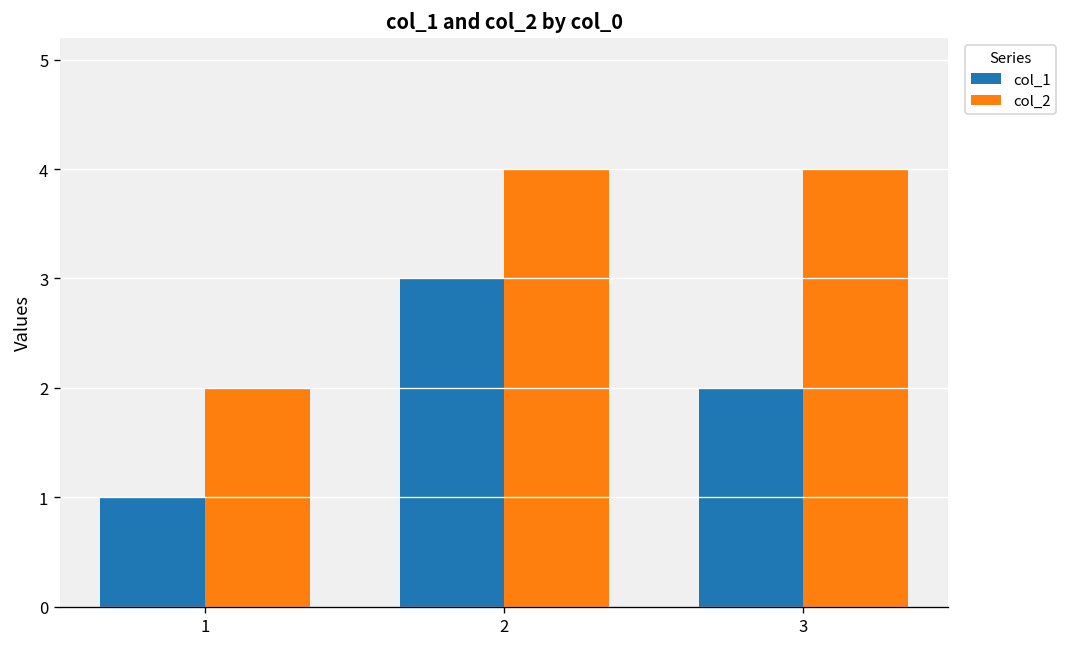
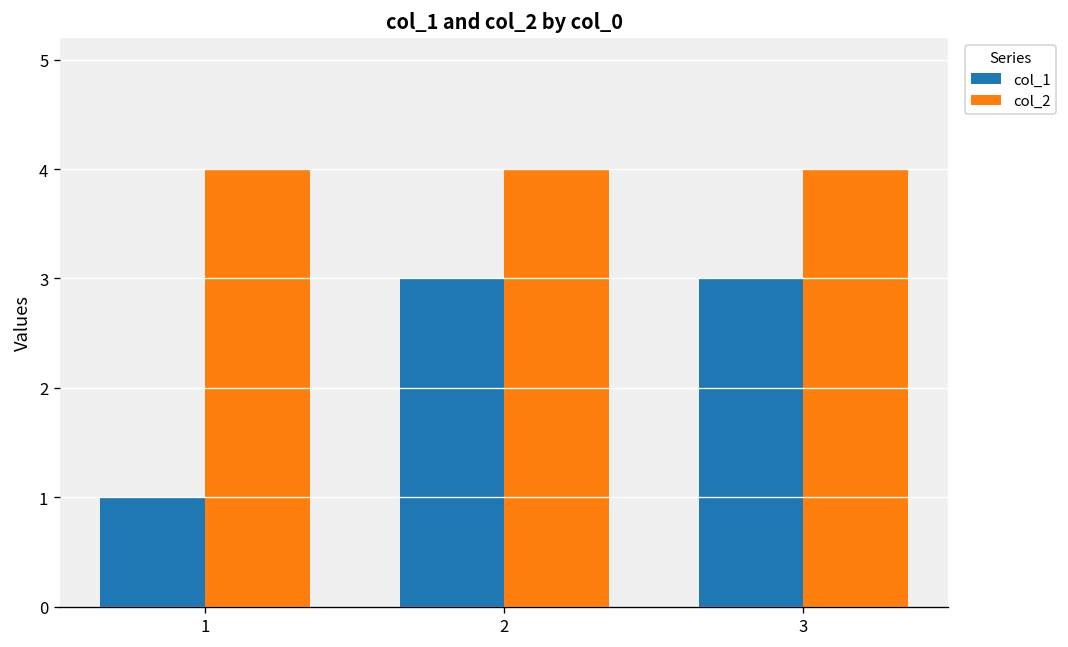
  {
    "col_1": {
      "1": 1,
      "2": 3,
-     "3": 2
+     "3": 3
    },
    "col_2": {
-     "1": 2,
+     "1": 4,
      "2": 4,
      "3": 4
    }
  }
